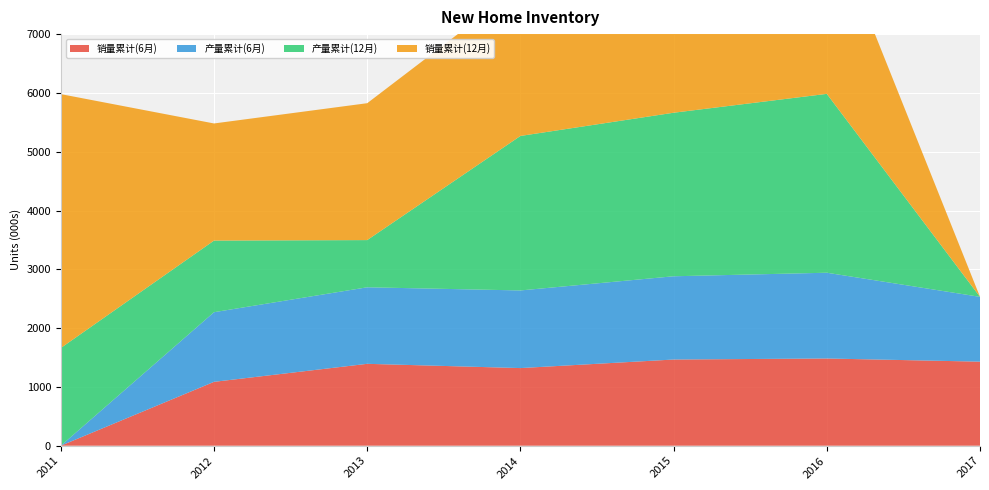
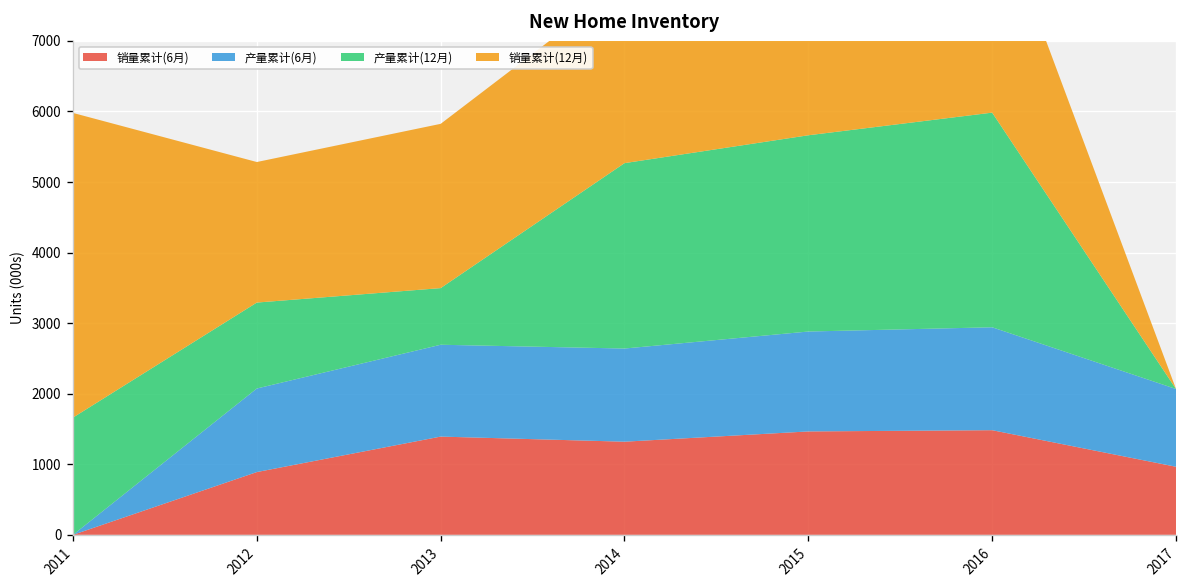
  {
    "销量累计(6月)": {
-     "2012": 1100,
+     "2012": 900,
      "2013": 1400,
      "2014": 1300,
      "2015": 1500,
      "2016": 1500,
-     "2017": 1400
+     "2017": 1000
    },
    "产量累计(6月)": {
      "2012": 1200,
      "2013": 1300,
      "2014": 1300,
      "2015": 1400,
      "2016": 1500
    },
    "产量累计(12月)": {
      "2011": 1700,
      "2012": 1200,
      "2013": 800,
      "2014": 2600,
      "2015": 2800,
      "2016": 3000
    },
    "销量累计(12月)": {
      "2011": 4300,
      "2012": 2000,
      "2013": 2300
    }
  }
